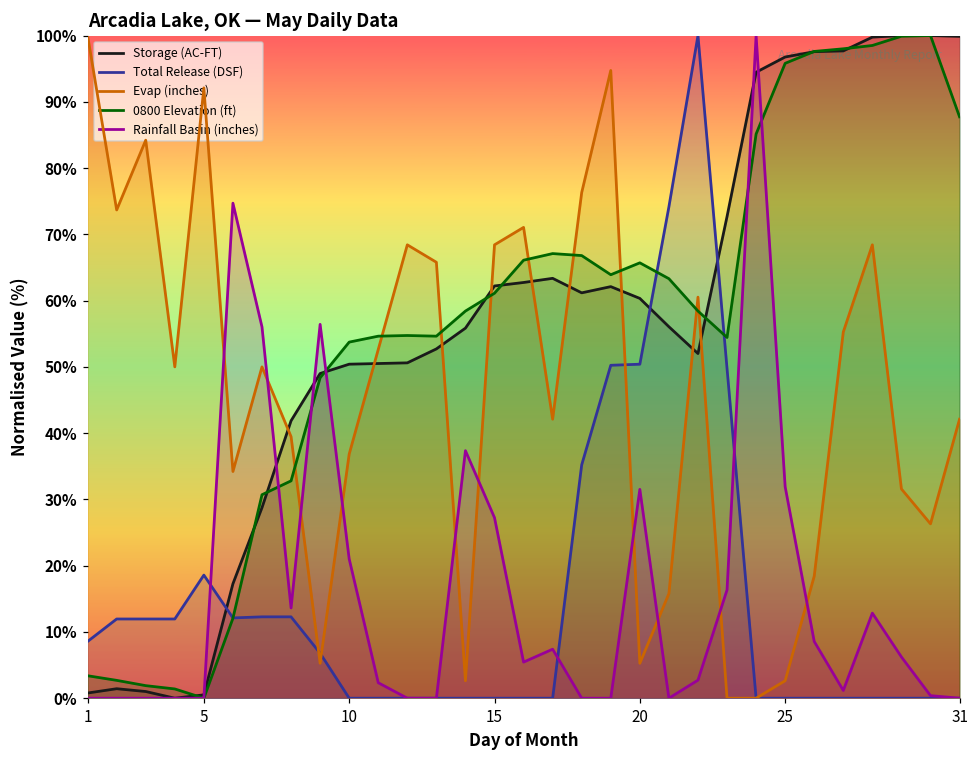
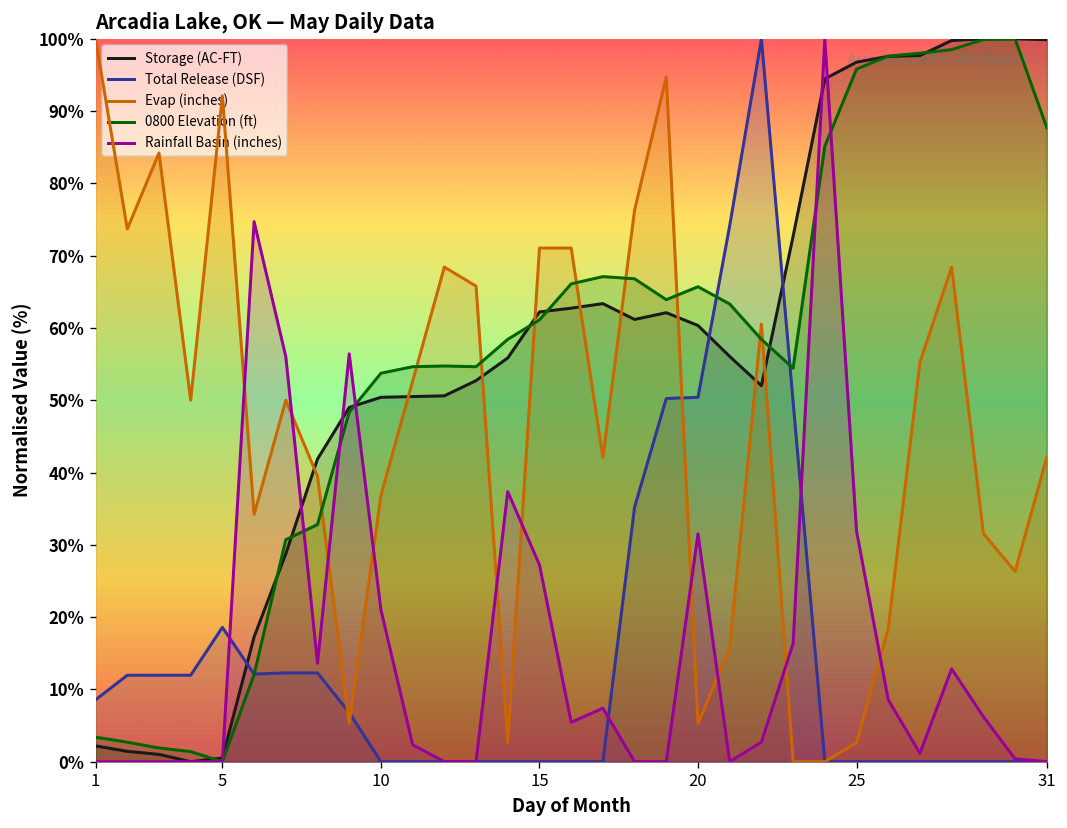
  {
    "Storage (AC-FT)": {
-     "1": "1%",
+     "1": "2%",
      "5": "1%",
      "10": "50%",
      "15": "62%",
      "20": "60%",
      "25": "97%",
      "31": "100%"
    },
    "Total Release (DSF)": {
      "1": "9%",
      "5": "19%",
      "10": "0%",
      "15": "0%",
      "20": "50%",
      "25": "0%"
    },
    "Evap (inches)": {
      "1": "100%",
      "10": "37%",
-     "15": "68%",
+     "15": "71%",
      "20": "5%",
      "25": "3%",
      "31": "42%"
    },
    "0800 Elevation (ft)": {
      "1": "3%",
      "10": "54%",
      "15": "61%",
      "20": "66%",
      "25": "96%",
      "31": "88%"
    },
    "Rainfall Basin (inches)": {
      "1": "0%",
      "10": "21%",
      "15": "27%",
      "20": "32%",
      "25": "32%"
    }
  }
